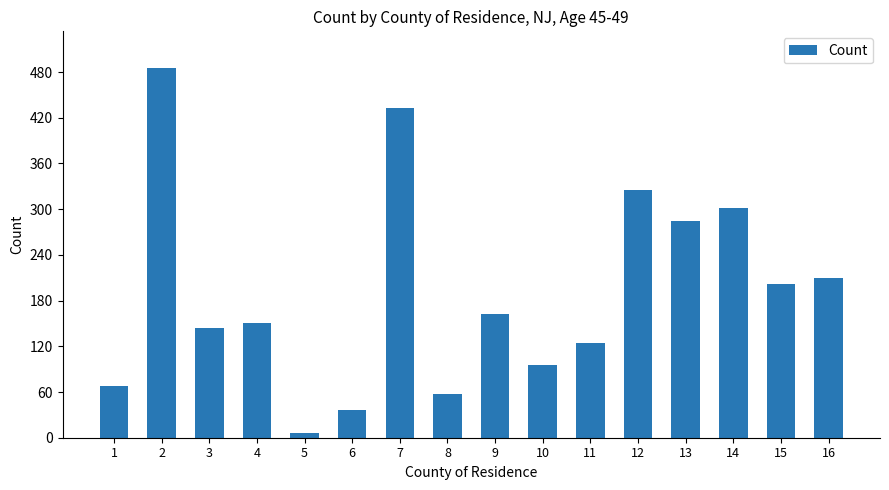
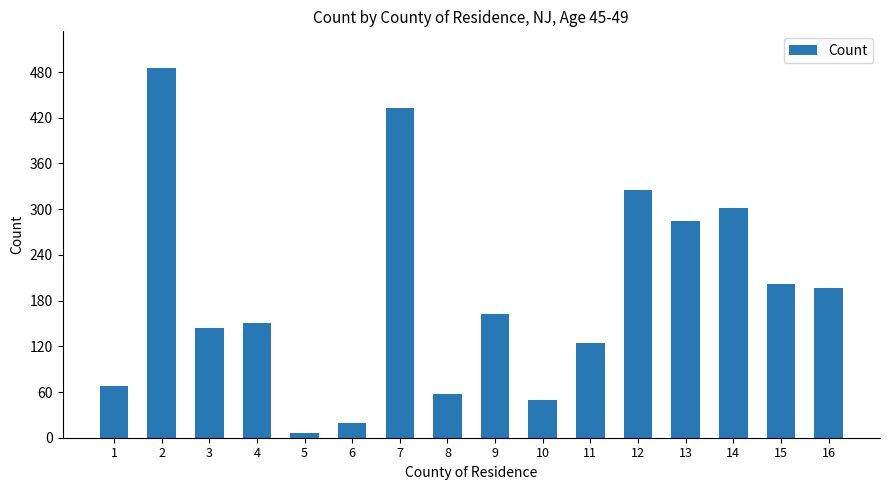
  {
    "1": 70,
    "2": 490,
    "3": 140,
    "4": 150,
    "5": 10,
-   "6": 40,
+   "6": 20,
    "7": 430,
    "8": 60,
    "9": 160,
-   "10": 100,
+   "10": 50,
    "11": 130,
    "12": 330,
    "13": 290,
    "14": 300,
    "15": 200,
-   "16": 210
+   "16": 200
  }
